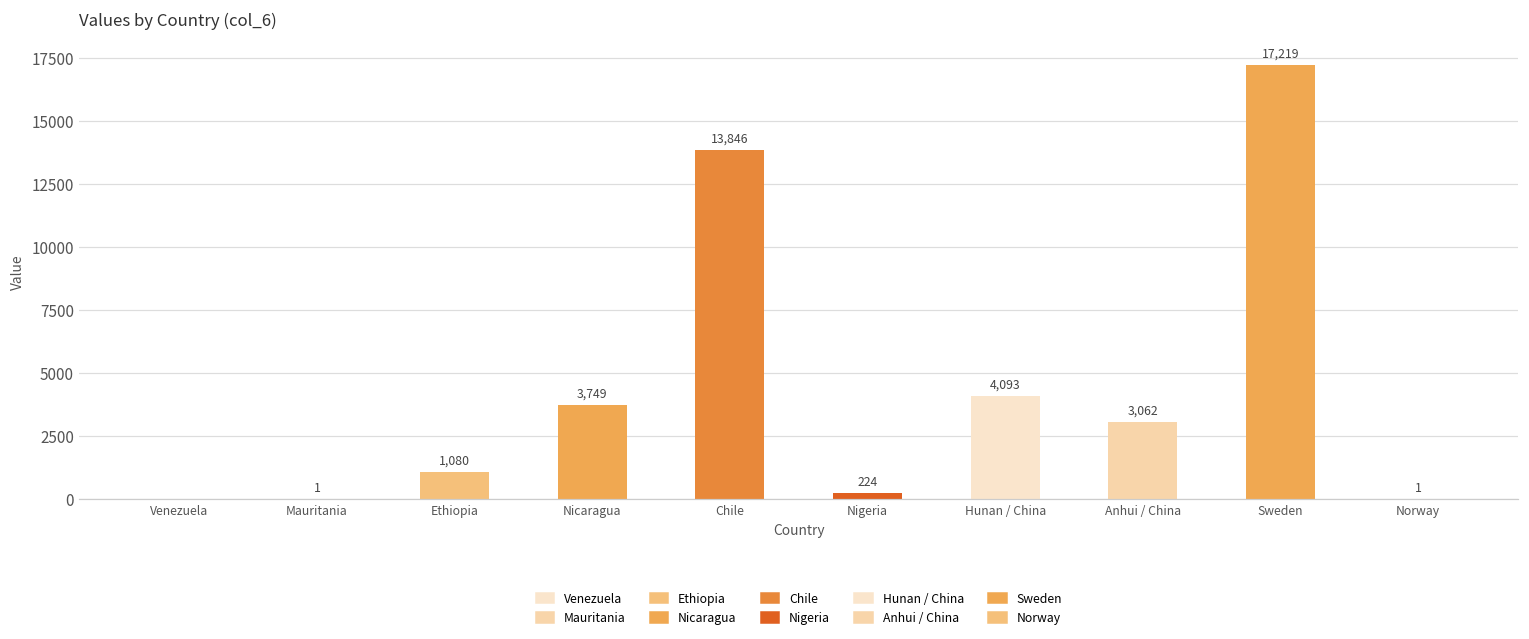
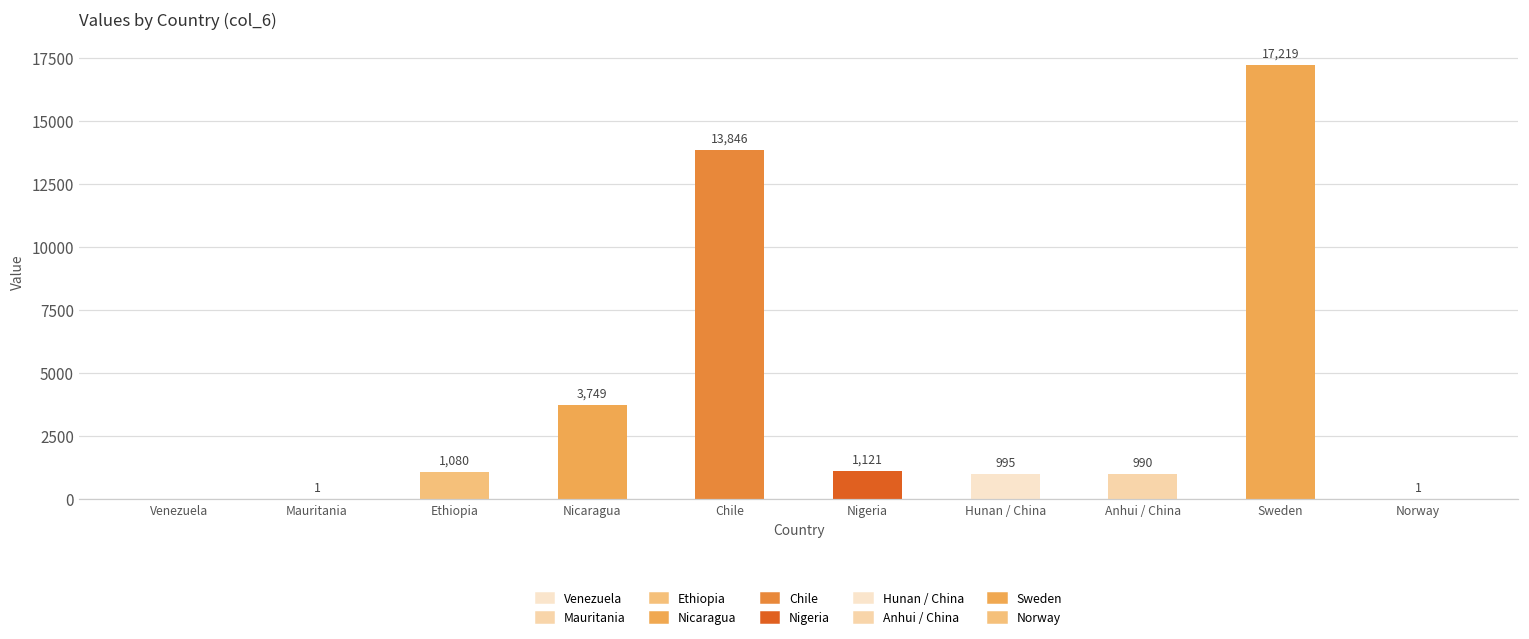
  {
    "Mauritania": "1",
    "Ethiopia": "1,080",
    "Nicaragua": "3,749",
    "Chile": "13,846",
-   "Nigeria": "224",
-   "Hunan / China": "4,093",
-   "Anhui / China": "3,062",
+   "Nigeria": "1,121",
+   "Hunan / China": "995",
+   "Anhui / China": "990",
    "Sweden": "17,219",
    "Norway": "1"
  }
